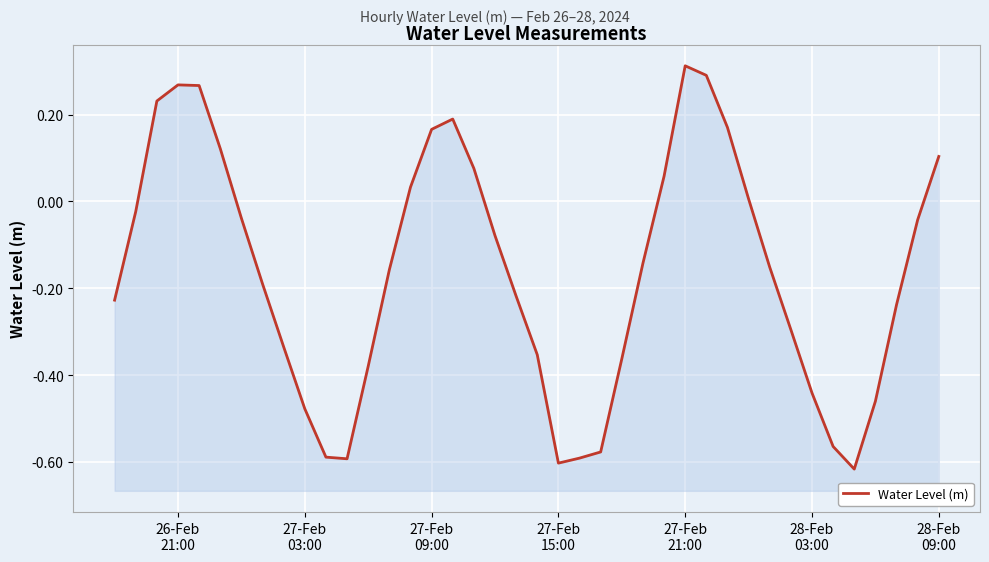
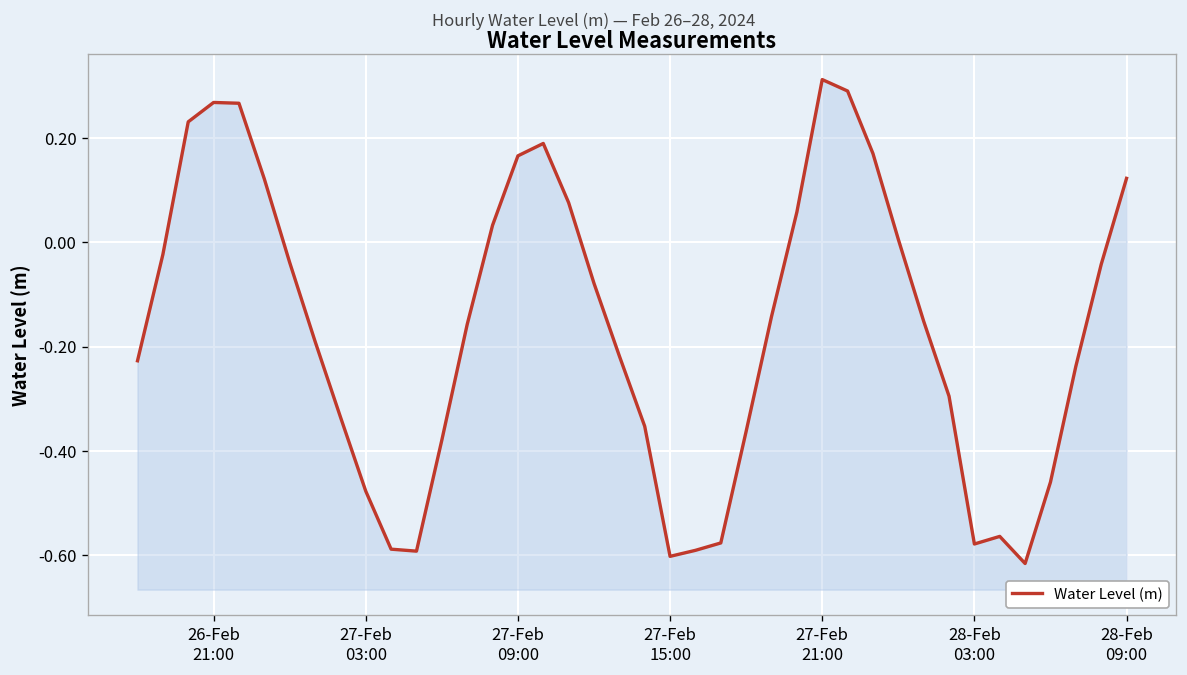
  {
    "26-Feb 21:00": 0.27,
    "27-Feb 03:00": -0.48,
    "27-Feb 09:00": 0.17,
    "27-Feb 15:00": -0.60,
    "27-Feb 21:00": 0.31,
-   "28-Feb 03:00": -0.44,
-   "28-Feb 09:00": 0.10
+   "28-Feb 03:00": -0.58,
+   "28-Feb 09:00": 0.12
  }
